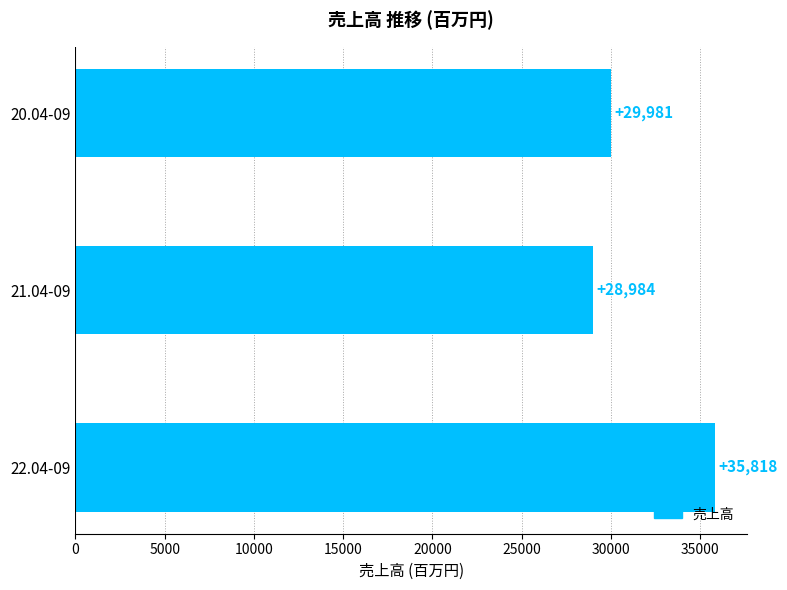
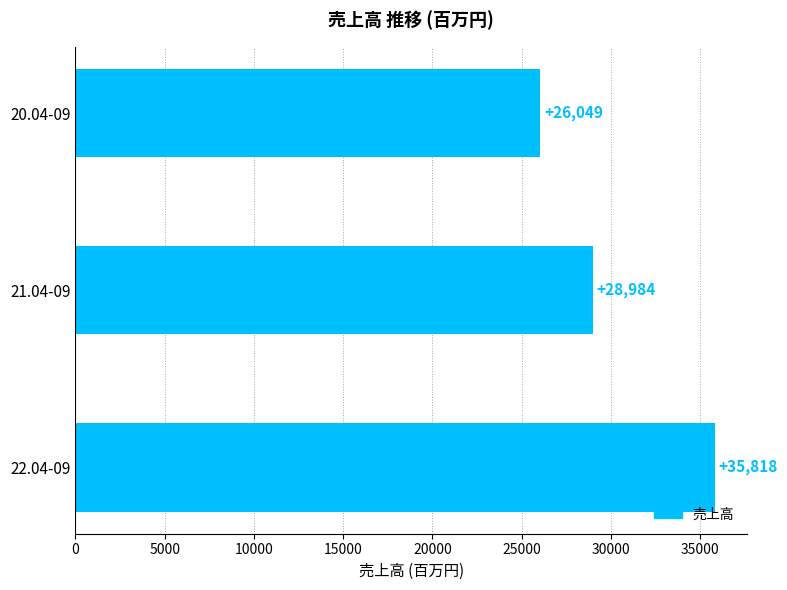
  {
-   "20.04-09": "+29,981",
+   "20.04-09": "+26,049",
    "21.04-09": "+28,984",
    "22.04-09": "+35,818"
  }
